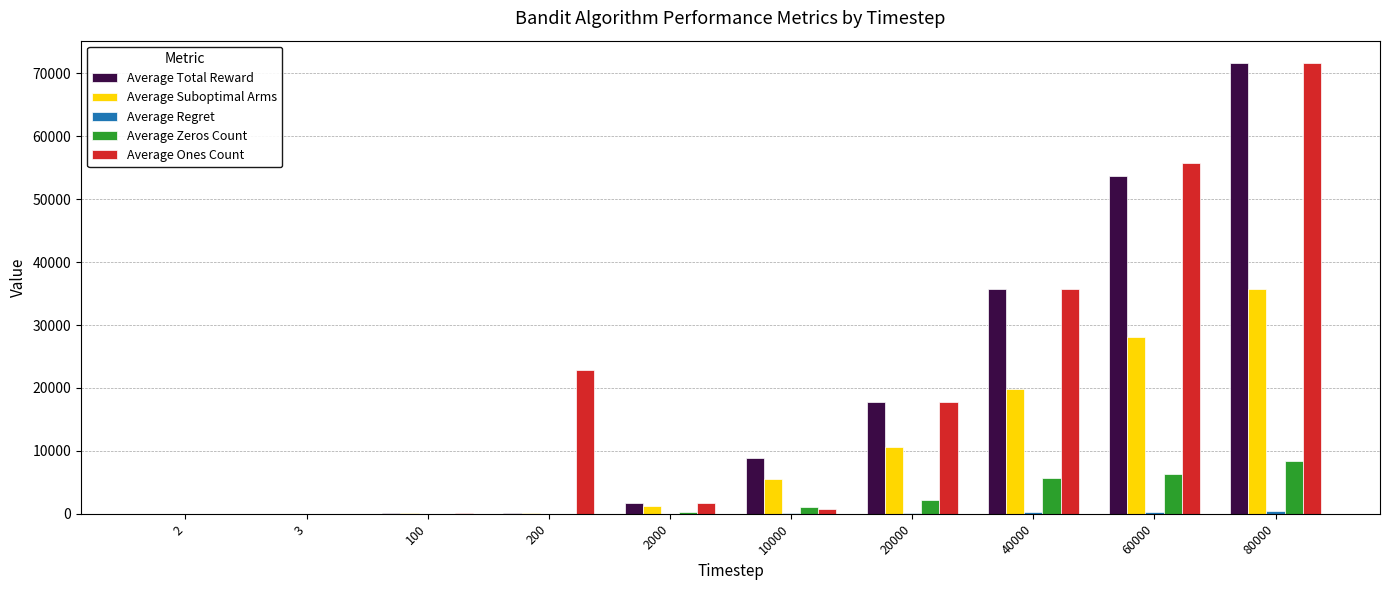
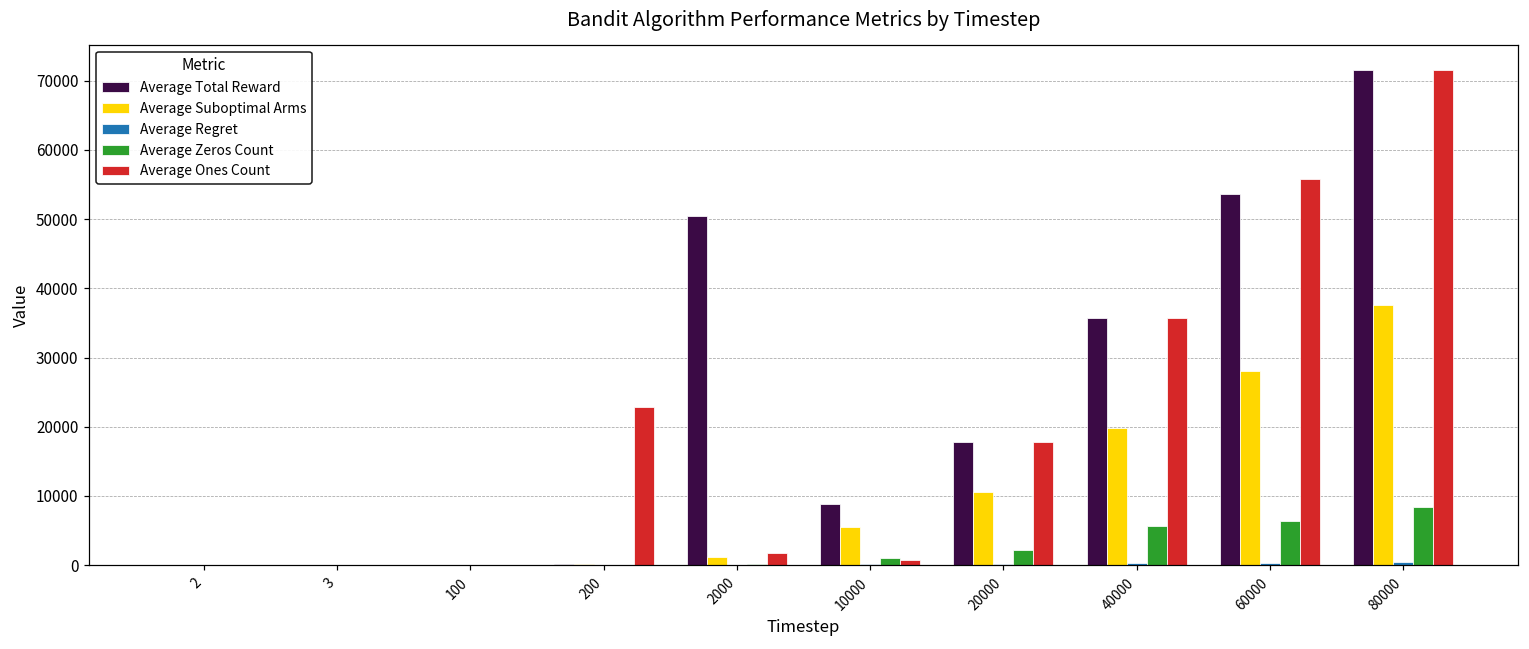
  {
    "Average Total Reward": {
-     "2000": 2000,
+     "2000": 50000,
      "10000": 9000,
      "20000": 18000,
      "40000": 36000,
      "60000": 54000,
      "80000": 72000
    },
    "Average Suboptimal Arms": {
      "2000": 1000,
      "10000": 6000,
      "20000": 11000,
      "40000": 20000,
      "60000": 28000,
-     "80000": 36000
+     "80000": 38000
    },
    "Average Regret": {
      "80000": 0
    },
    "Average Zeros Count": {
      "10000": 1000,
      "20000": 2000,
      "40000": 6000,
      "60000": 6000,
      "80000": 8000
    },
    "Average Ones Count": {
      "200": 23000,
      "2000": 2000,
      "10000": 1000,
      "20000": 18000,
      "40000": 36000,
      "60000": 56000,
      "80000": 72000
    }
  }
